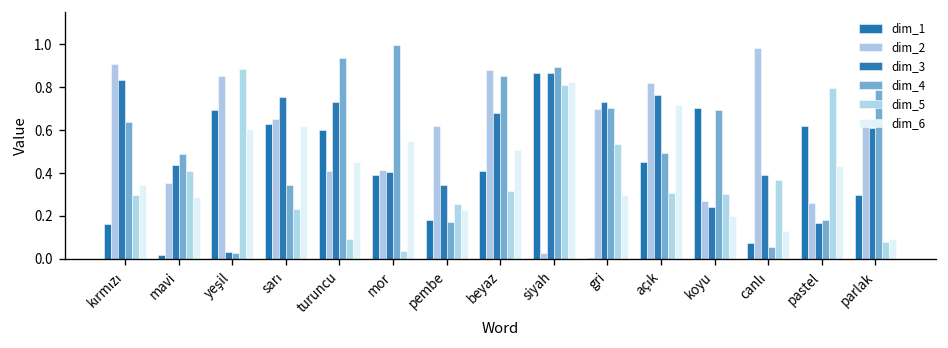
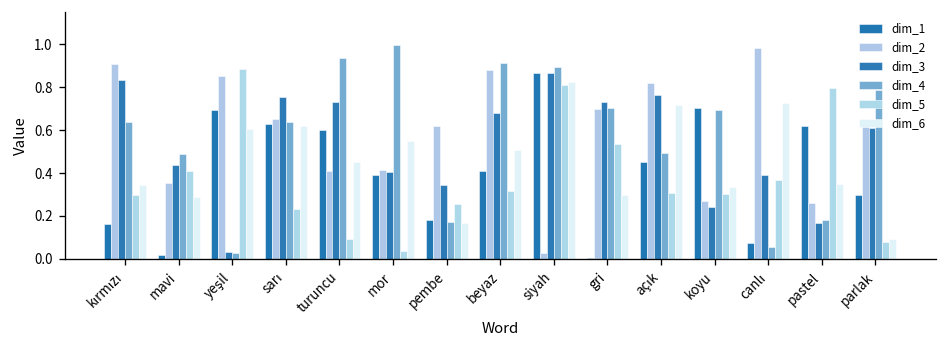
  {
    "dim_4": {
      "kırmızı": 0.64,
      "mavi": 0.49,
      "yeşil": 0.03,
-     "sarı": 0.35,
+     "sarı": 0.64,
      "turuncu": 0.94,
      "mor": 1.00,
      "pembe": 0.17,
-     "beyaz": 0.85,
+     "beyaz": 0.91,
      "siyah": 0.89,
      "gri": 0.70,
      "açık": 0.50,
      "koyu": 0.70,
      "canlı": 0.06,
      "pastel": 0.18,
      "parlak": 0.79
    },
    "dim_6": {
      "kırmızı": 0.34,
      "mavi": 0.29,
      "yeşil": 0.61,
      "sarı": 0.62,
      "turuncu": 0.45,
      "mor": 0.55,
-     "pembe": 0.23,
+     "pembe": 0.17,
      "beyaz": 0.51,
      "siyah": 0.83,
      "gri": 0.30,
      "açık": 0.71,
-     "koyu": 0.20,
-     "canlı": 0.13,
-     "pastel": 0.43,
+     "koyu": 0.33,
+     "canlı": 0.73,
+     "pastel": 0.35,
      "parlak": 0.09
    }
  }
